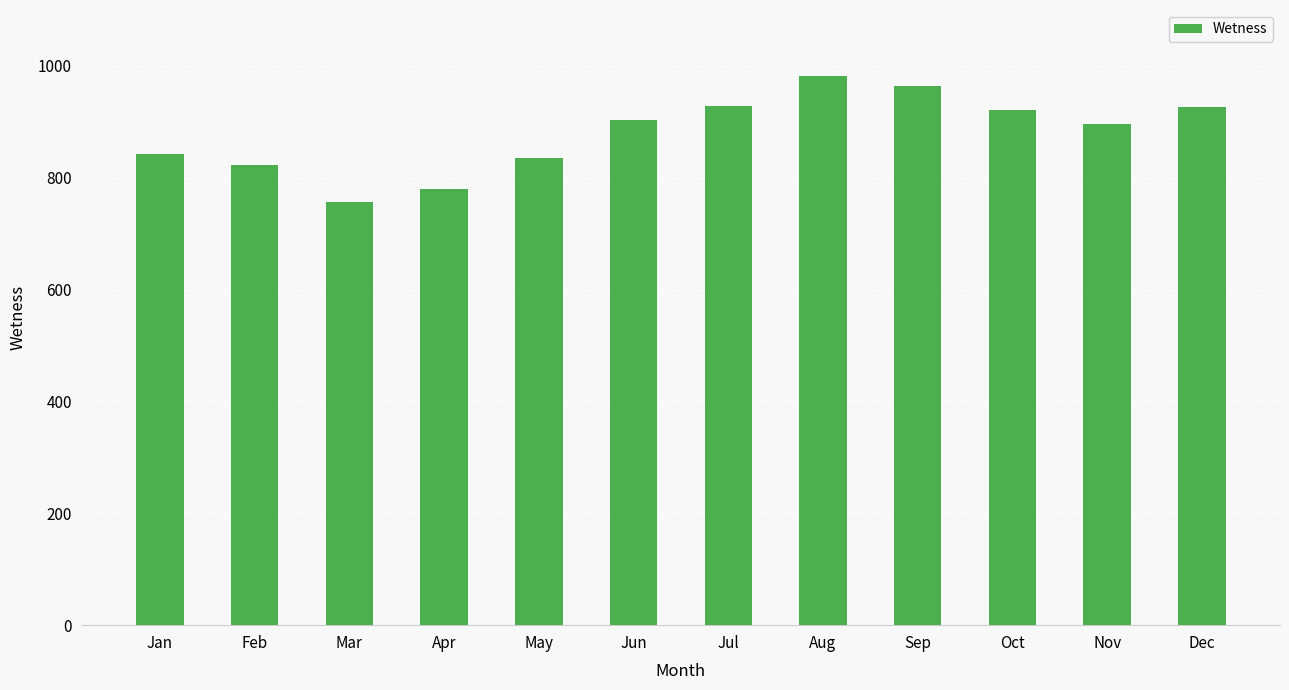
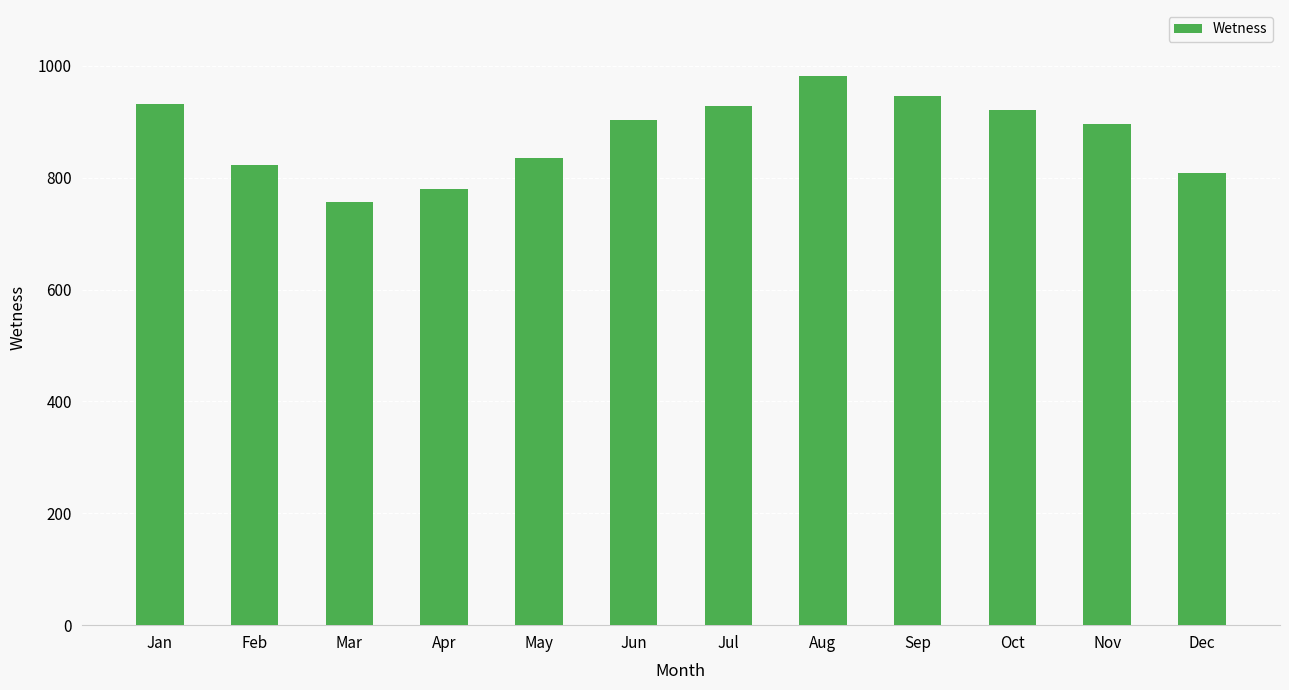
  {
-   "Jan": 840,
+   "Jan": 930,
    "Feb": 820,
    "Mar": 760,
    "Apr": 780,
    "May": 840,
    "Jun": 900,
    "Jul": 930,
    "Aug": 980,
-   "Sep": 960,
+   "Sep": 950,
    "Oct": 920,
    "Nov": 900,
-   "Dec": 930
+   "Dec": 810
  }
